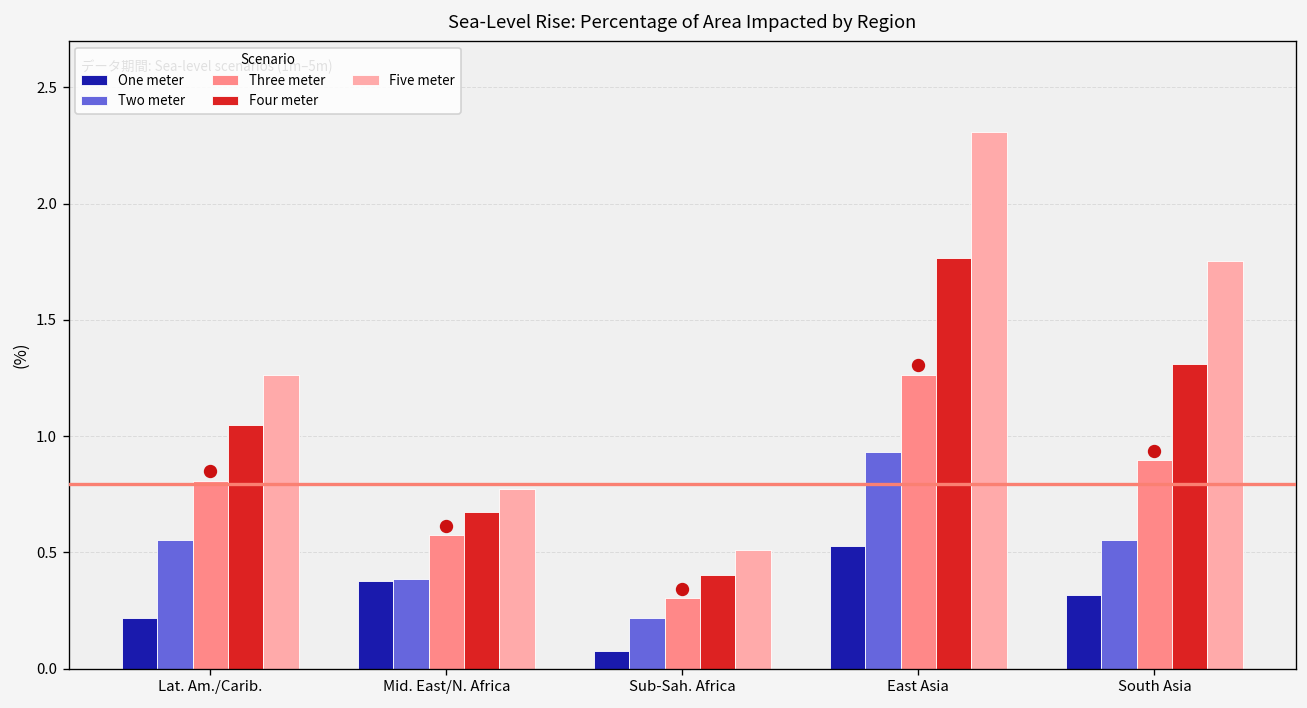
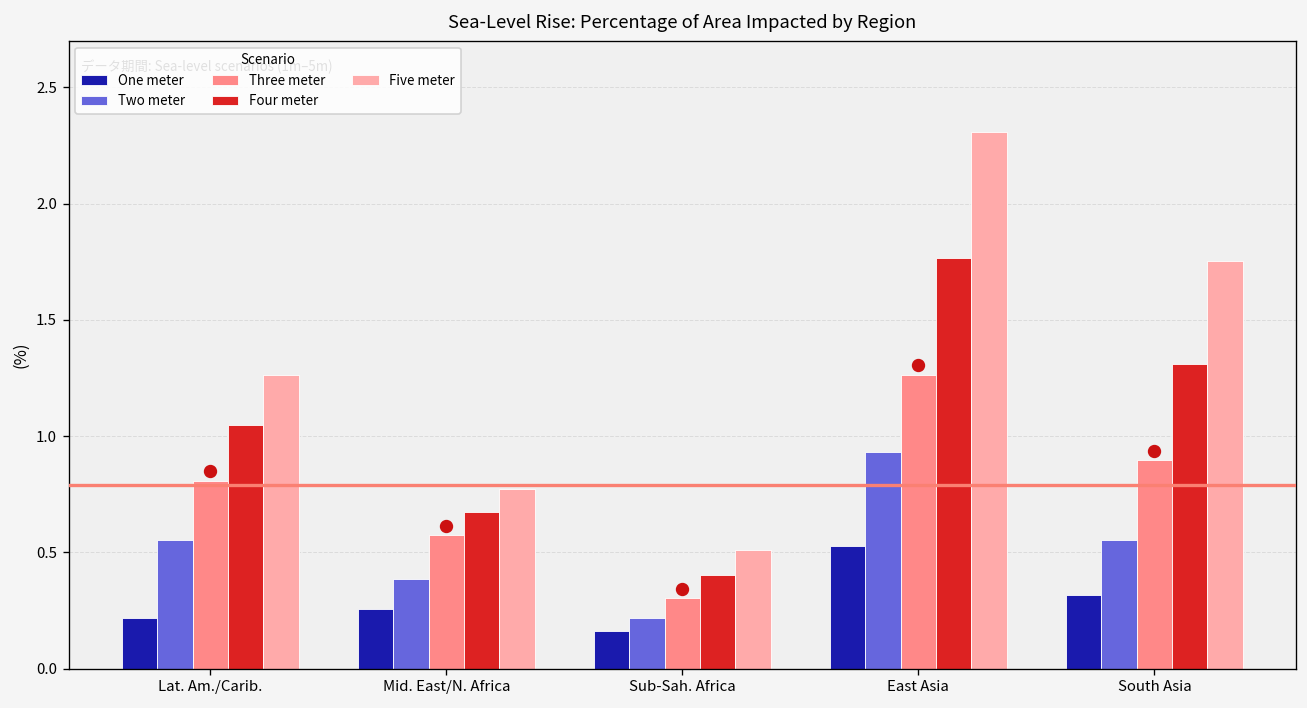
  {
    "One meter": {
      "Lat. Am./Carib.": 0.22,
-     "Mid. East/N. Africa": 0.38,
-     "Sub-Sah. Africa": 0.08,
+     "Mid. East/N. Africa": 0.26,
+     "Sub-Sah. Africa": 0.16,
      "East Asia": 0.53,
      "South Asia": 0.32
    },
    "Two meter": {
      "Lat. Am./Carib.": 0.56,
      "Mid. East/N. Africa": 0.39,
      "Sub-Sah. Africa": 0.22,
      "East Asia": 0.93,
      "South Asia": 0.55
    }
  }
